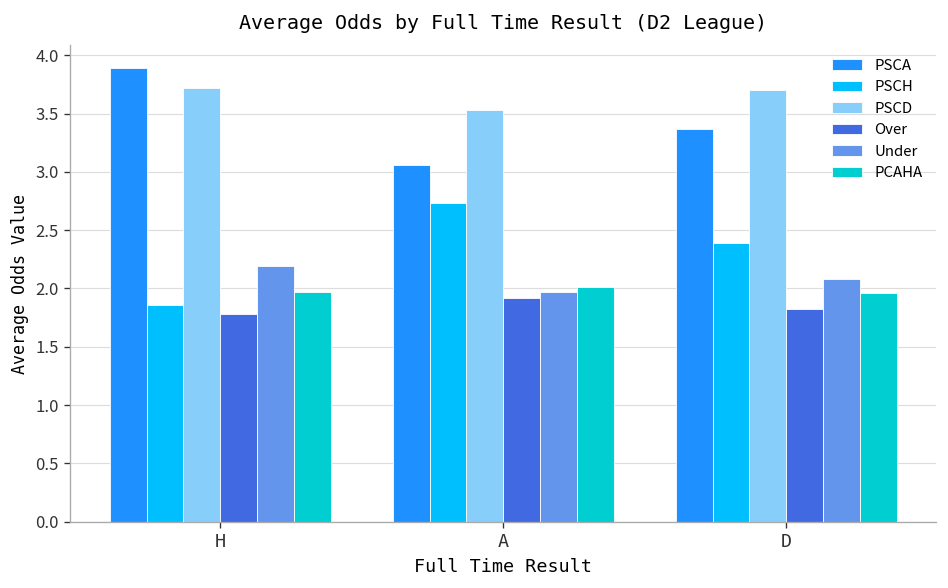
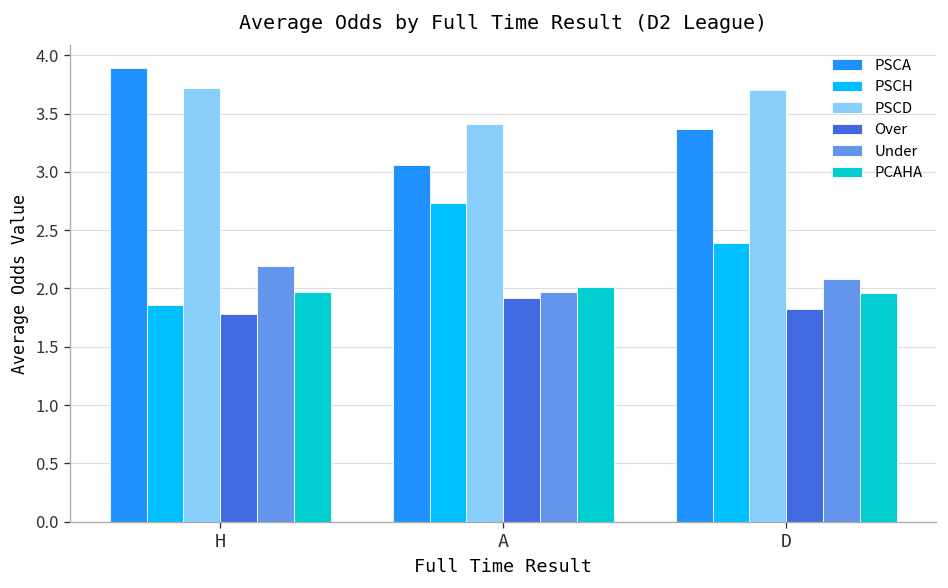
  {
    "PSCD": {
      "H": 3.7,
-     "A": 3.5,
+     "A": 3.4,
      "D": 3.7
    }
  }
